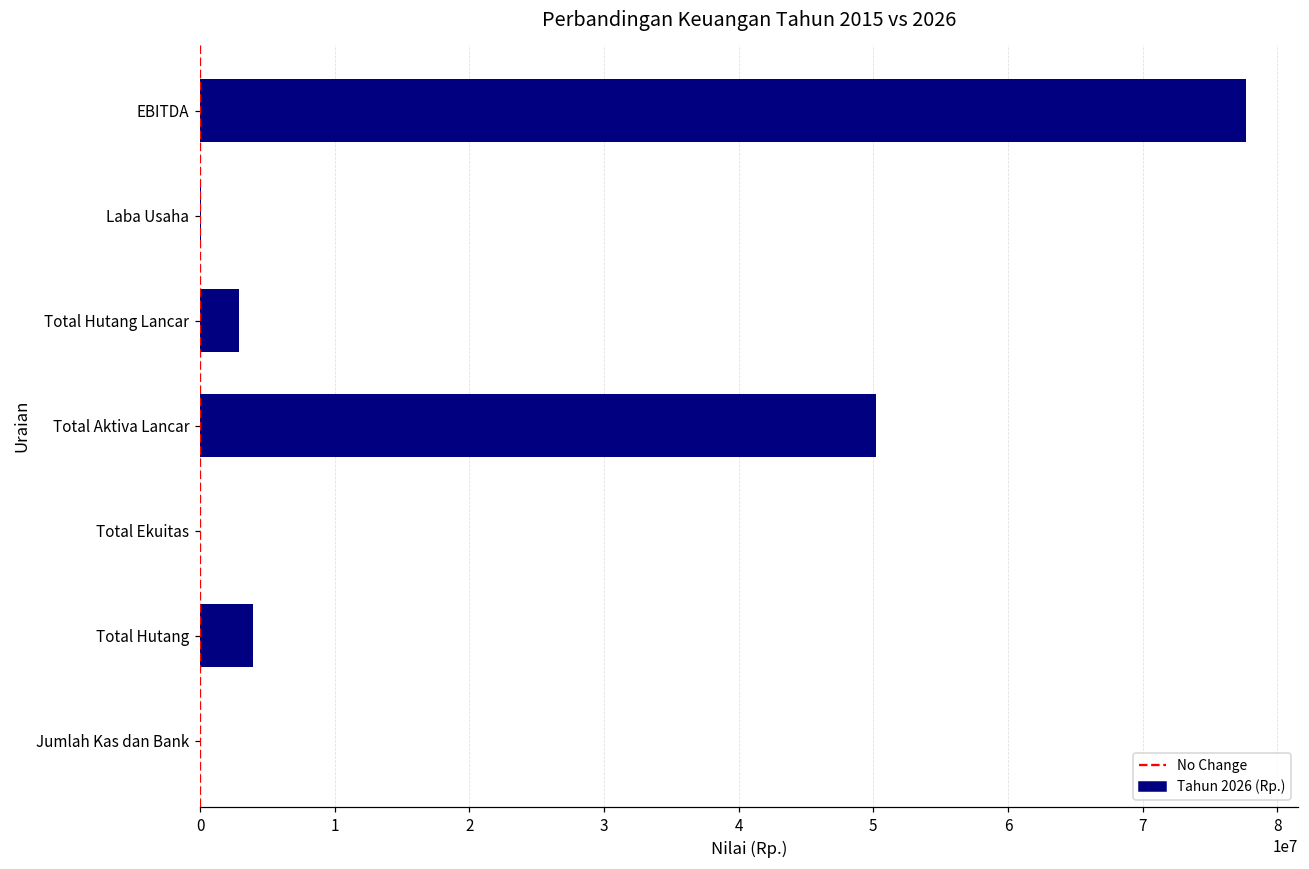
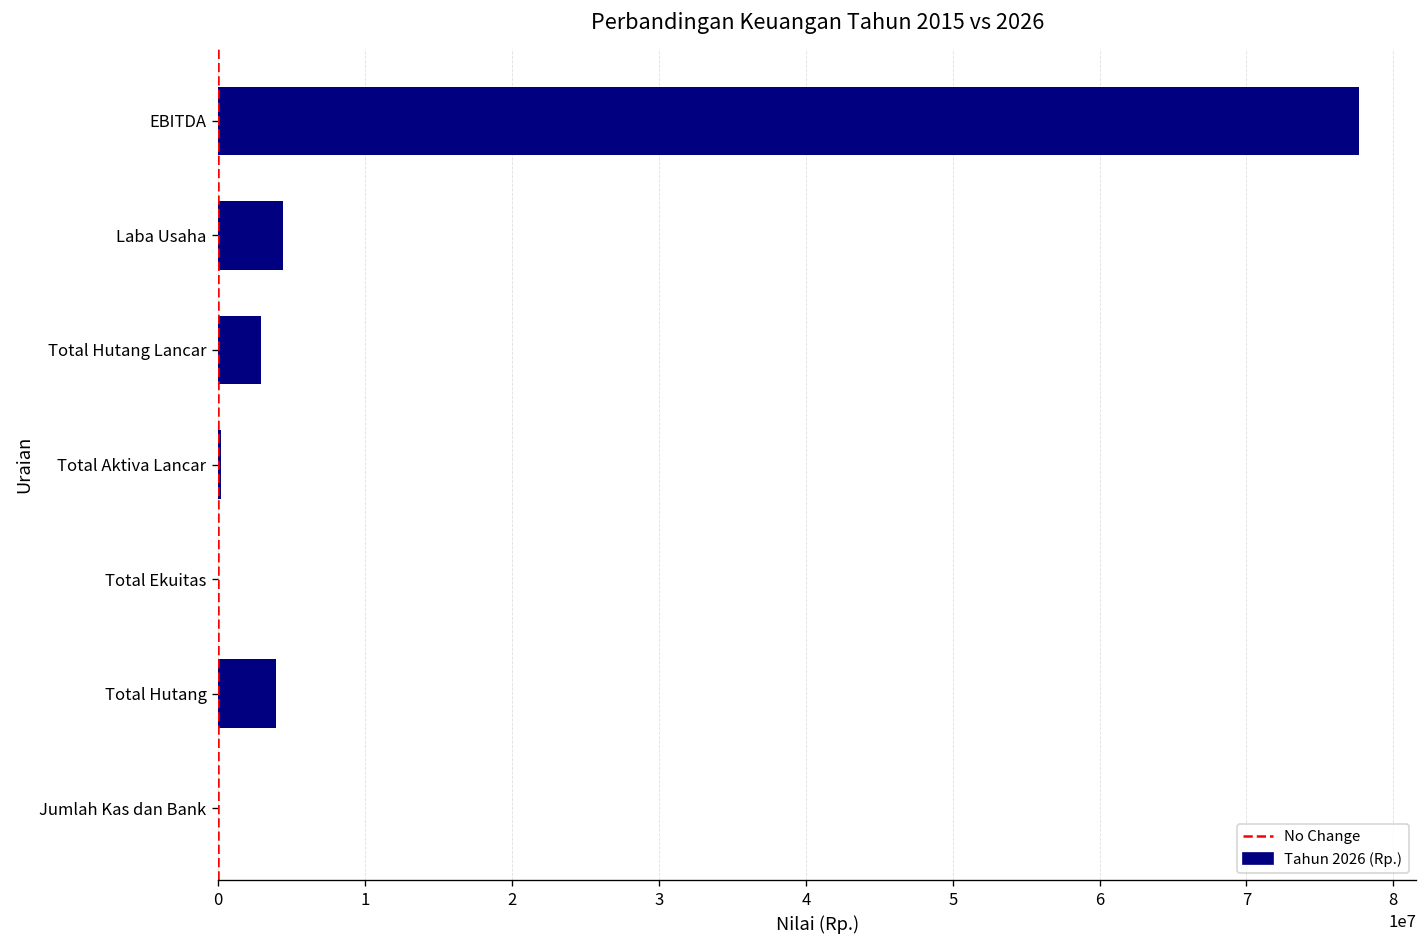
  {
    "EBITDA": 77700000,
-   "Laba Usaha": 100000,
+   "Laba Usaha": 4400000,
    "Total Hutang Lancar": 2900000,
-   "Total Aktiva Lancar": 50200000,
+   "Total Aktiva Lancar": 200000,
    "Total Hutang": 3900000
  }
